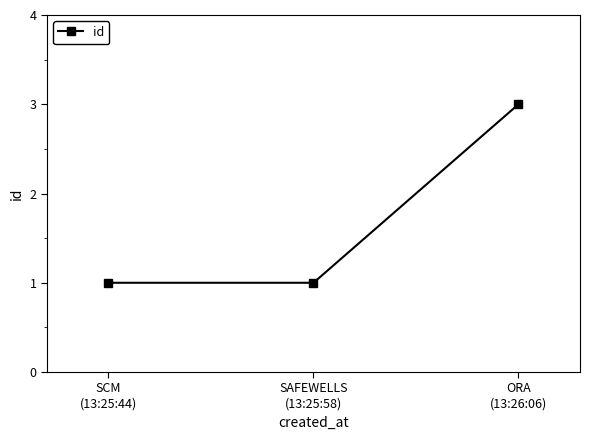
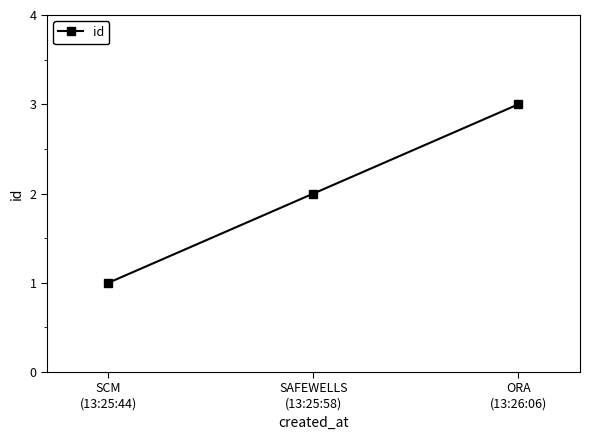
  {
    "SCM (13:25:44)": 1,
-   "SAFEWELLS (13:25:58)": 1,
+   "SAFEWELLS (13:25:58)": 2,
    "ORA (13:26:06)": 3
  }
